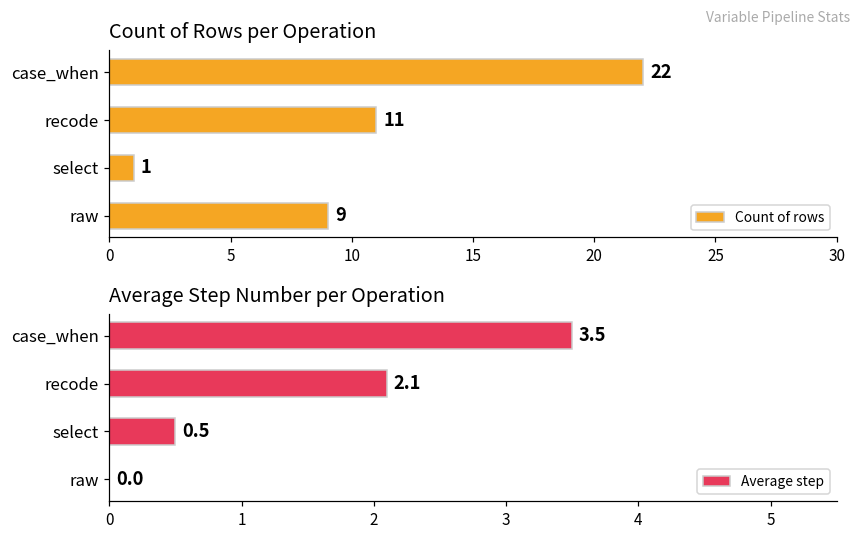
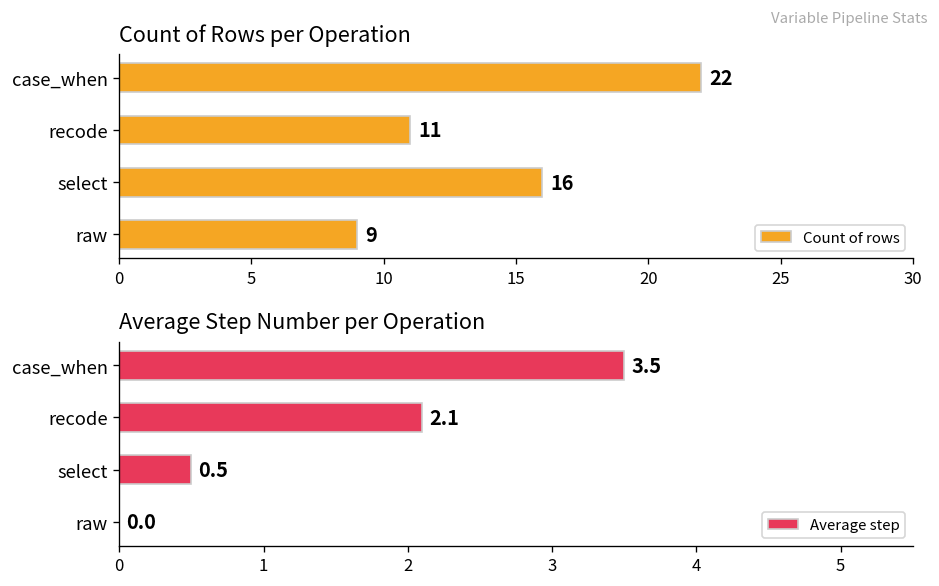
  {
    "Count of Rows per Operation": {
      "case_when": 22,
      "recode": 11,
-     "select": 1,
+     "select": 16,
      "raw": 9
    },
    "Average Step Number per Operation": {
      "case_when": 3.5,
      "recode": 2.1,
      "select": 0.5,
      "raw": 0.0
    }
  }
